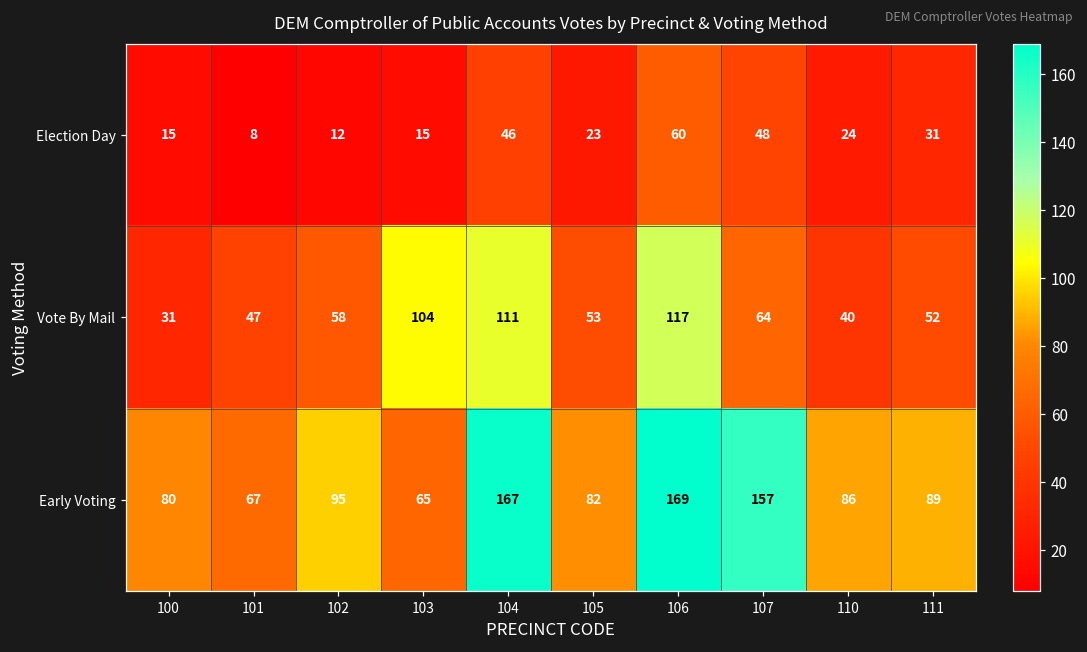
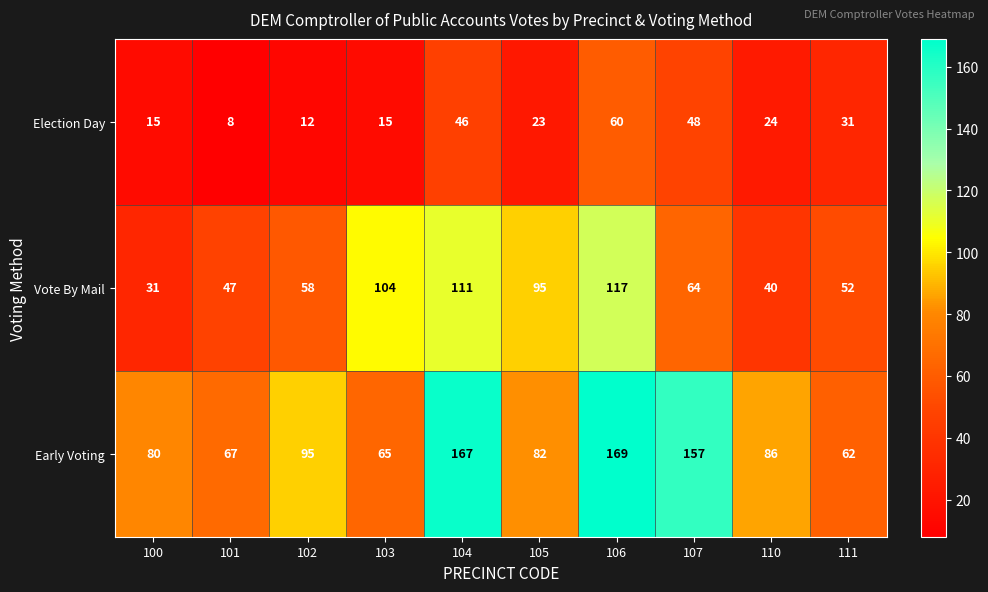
  {
    "Election Day": {
      "100": 15,
      "101": 8,
      "102": 12,
      "103": 15,
      "104": 46,
      "105": 23,
      "106": 60,
      "107": 48,
      "110": 24,
      "111": 31
    },
    "Vote By Mail": {
      "100": 31,
      "101": 47,
      "102": 58,
      "103": 104,
      "104": 111,
-     "105": 53,
+     "105": 95,
      "106": 117,
      "107": 64,
      "110": 40,
      "111": 52
    },
    "Early Voting": {
      "100": 80,
      "101": 67,
      "102": 95,
      "103": 65,
      "104": 167,
      "105": 82,
      "106": 169,
      "107": 157,
      "110": 86,
-     "111": 89
+     "111": 62
    }
  }
